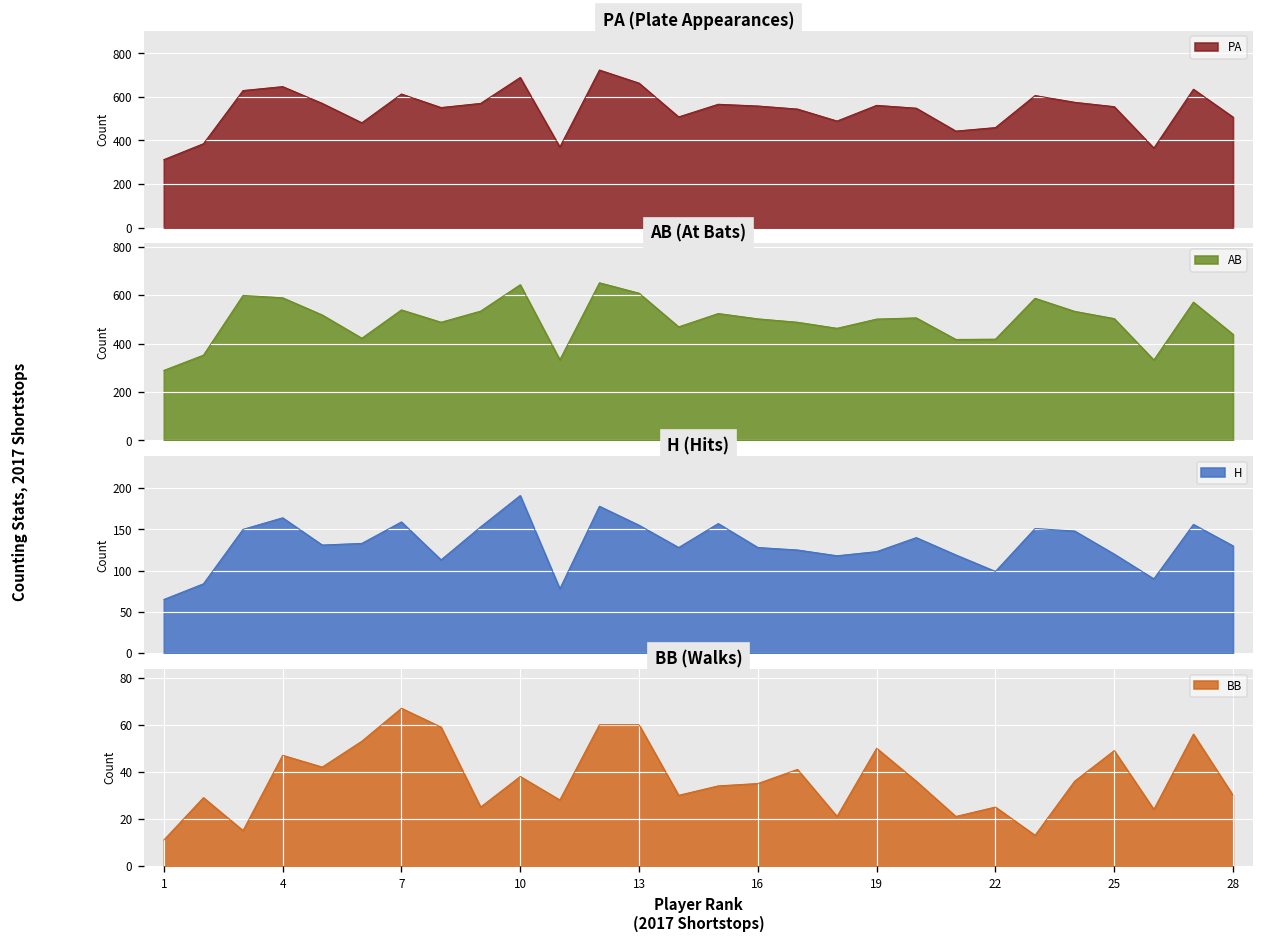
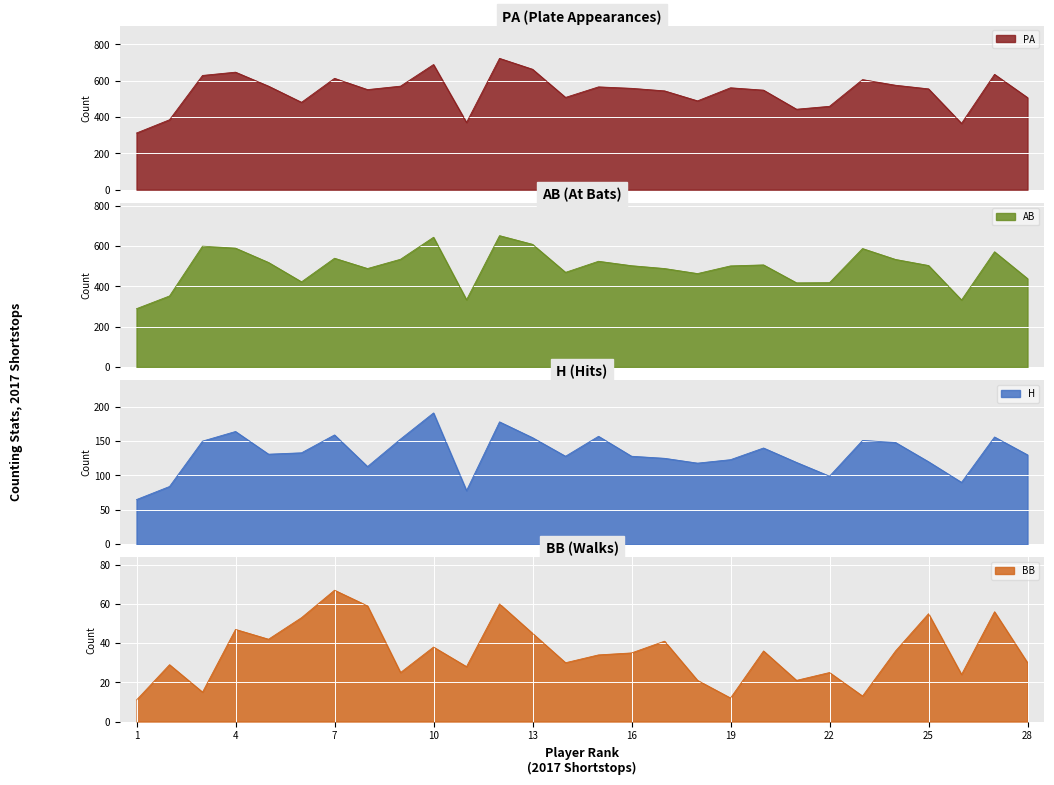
  {
    "BB (Walks)": {
      "1": 11,
      "4": 47,
      "7": 67,
      "10": 38,
-     "13": 60,
+     "13": 45,
      "16": 35,
-     "19": 50,
+     "19": 12,
      "22": 25,
-     "25": 49,
+     "25": 55,
      "28": 30
    }
  }
